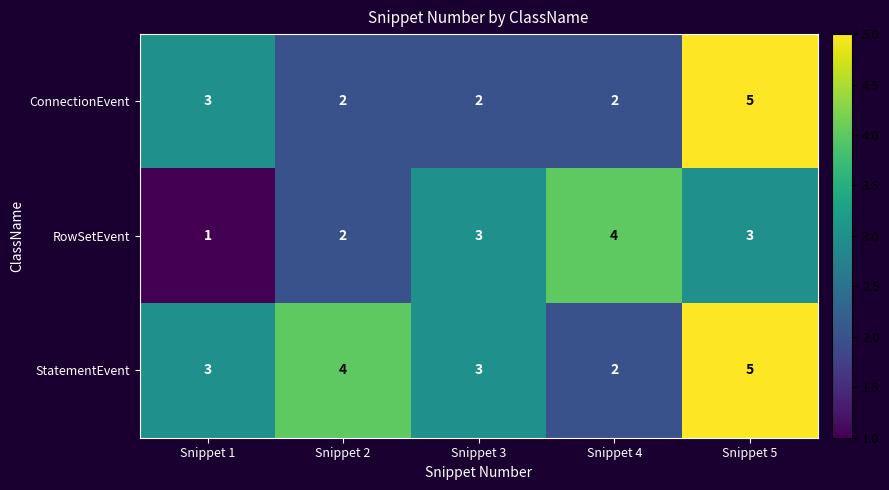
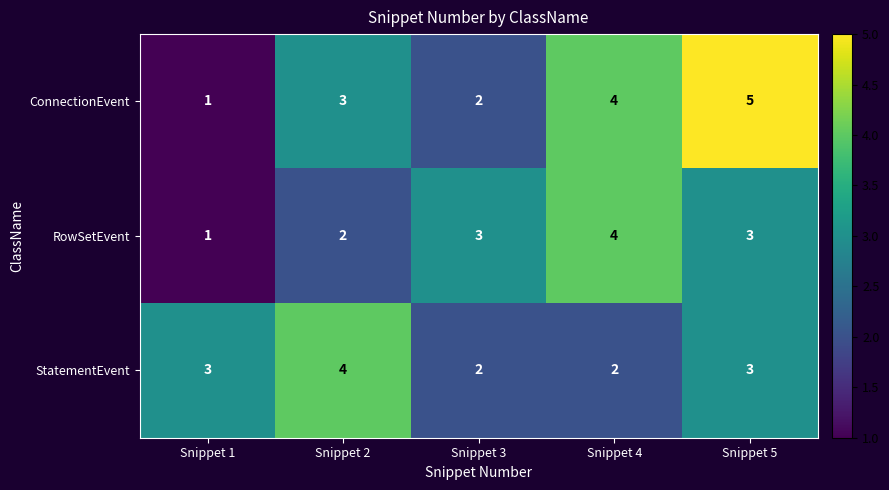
  {
    "ConnectionEvent": {
-     "Snippet 1": 3,
-     "Snippet 2": 2,
+     "Snippet 1": 1,
+     "Snippet 2": 3,
      "Snippet 3": 2,
-     "Snippet 4": 2,
+     "Snippet 4": 4,
      "Snippet 5": 5
    },
    "RowSetEvent": {
      "Snippet 1": 1,
      "Snippet 2": 2,
      "Snippet 3": 3,
      "Snippet 4": 4,
      "Snippet 5": 3
    },
    "StatementEvent": {
      "Snippet 1": 3,
      "Snippet 2": 4,
-     "Snippet 3": 3,
+     "Snippet 3": 2,
      "Snippet 4": 2,
-     "Snippet 5": 5
+     "Snippet 5": 3
    }
  }
